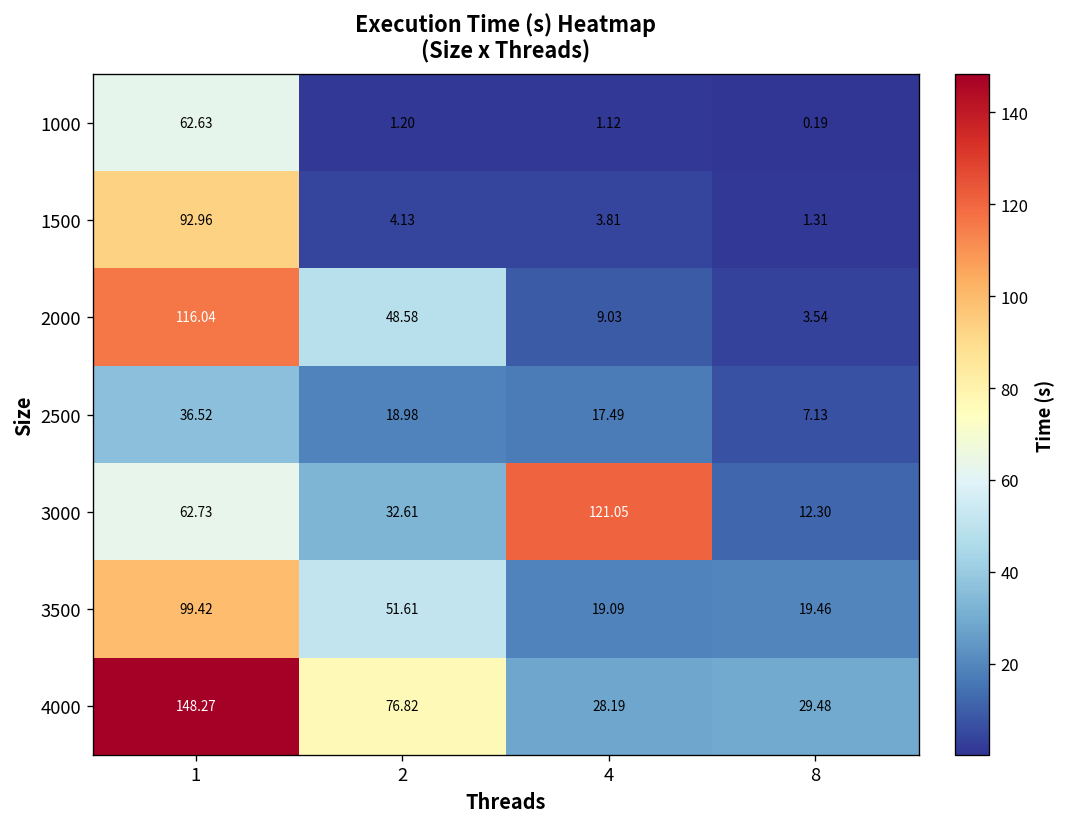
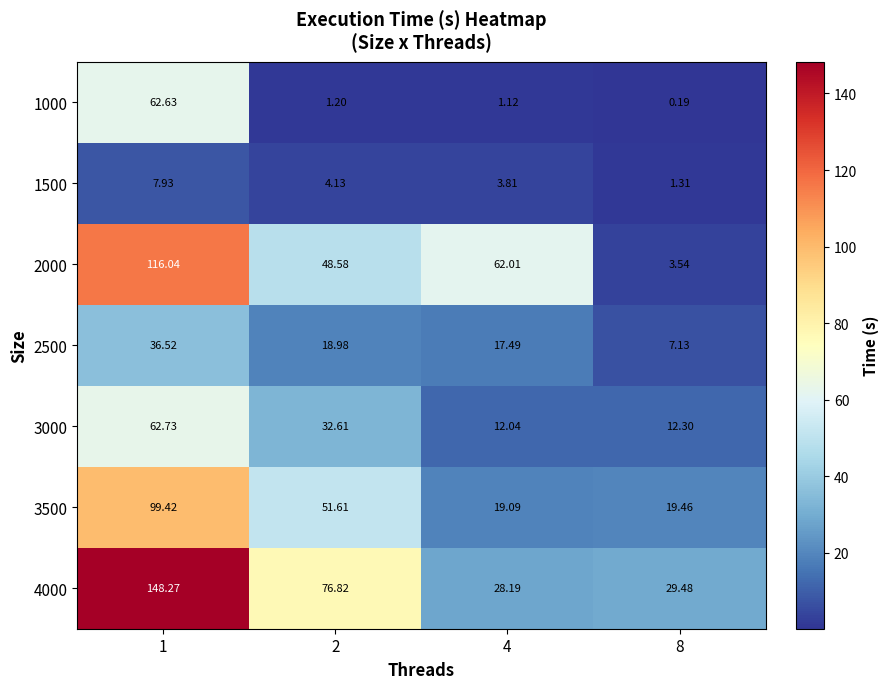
  {
    "1000": {
      "1": 62.63,
      "2": 1.20,
      "4": 1.12,
      "8": 0.19
    },
    "1500": {
-     "1": 92.96,
+     "1": 7.93,
      "2": 4.13,
      "4": 3.81,
      "8": 1.31
    },
    "2000": {
      "1": 116.04,
      "2": 48.58,
-     "4": 9.03,
+     "4": 62.01,
      "8": 3.54
    },
    "2500": {
      "1": 36.52,
      "2": 18.98,
      "4": 17.49,
      "8": 7.13
    },
    "3000": {
      "1": 62.73,
      "2": 32.61,
-     "4": 121.05,
+     "4": 12.04,
      "8": 12.30
    },
    "3500": {
      "1": 99.42,
      "2": 51.61,
      "4": 19.09,
      "8": 19.46
    },
    "4000": {
      "1": 148.27,
      "2": 76.82,
      "4": 28.19,
      "8": 29.48
    }
  }
